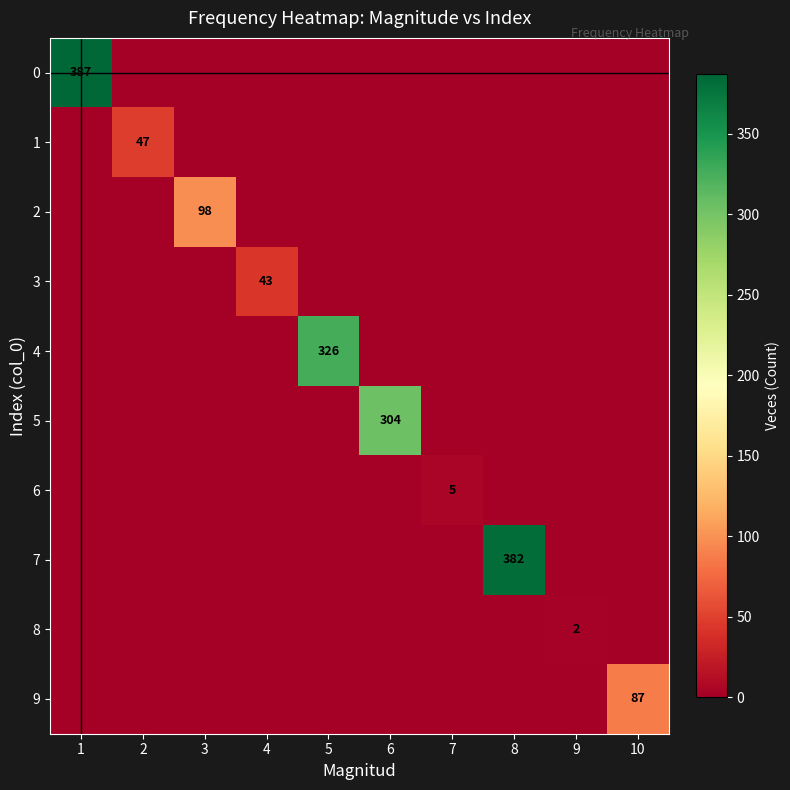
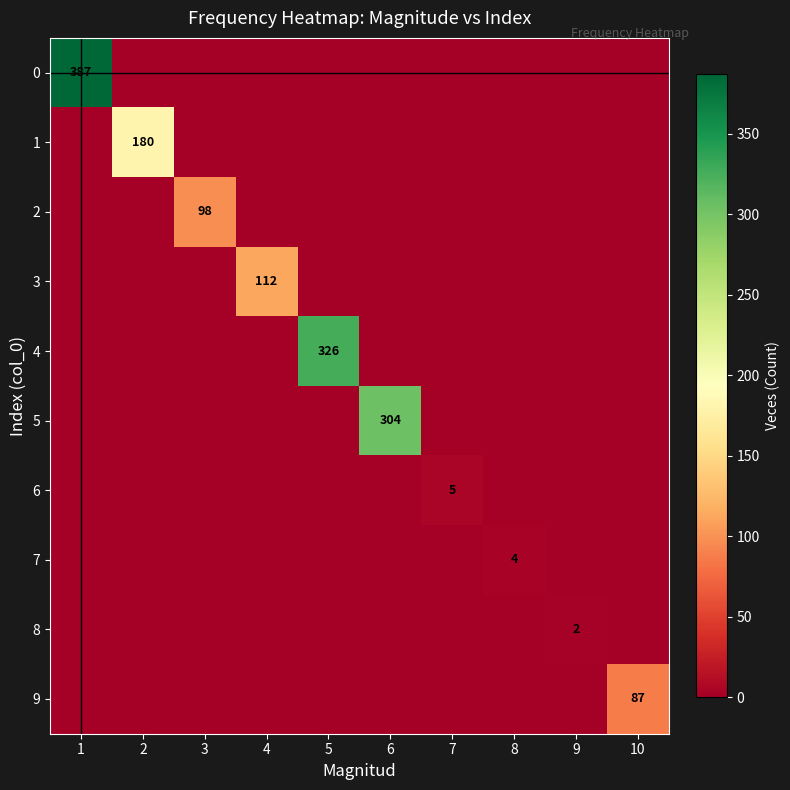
  {
    "0": {
      "1": 387
    },
    "1": {
-     "2": 47
+     "2": 180
    },
    "2": {
      "3": 98
    },
    "3": {
-     "4": 43
+     "4": 112
    },
    "4": {
      "5": 326
    },
    "5": {
      "6": 304
    },
    "6": {
      "7": 5
    },
    "7": {
-     "8": 382
+     "8": 4
    },
    "8": {
      "9": 2
    },
    "9": {
      "10": 87
    }
  }
